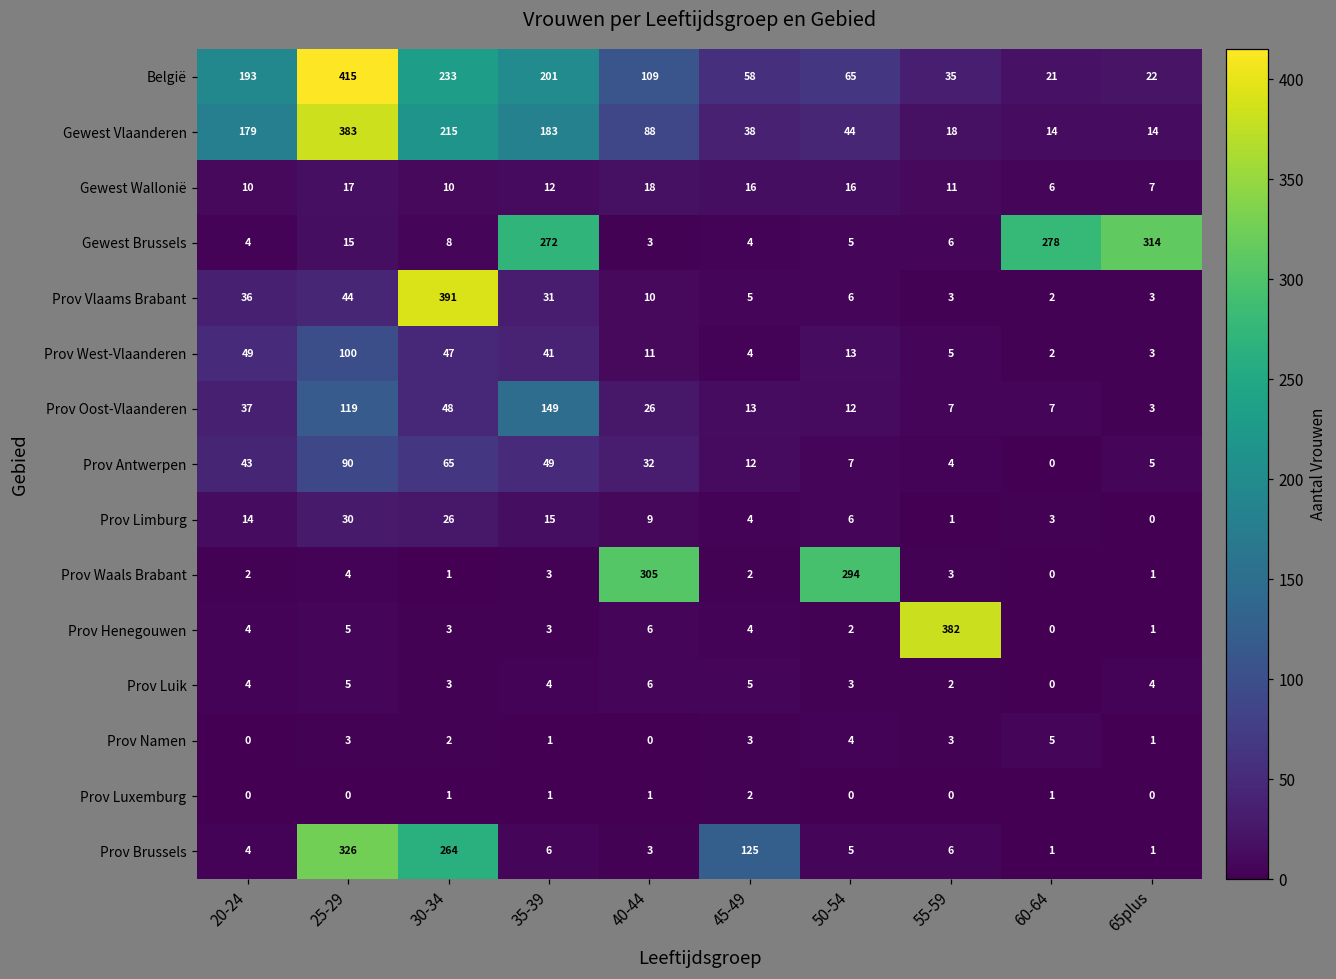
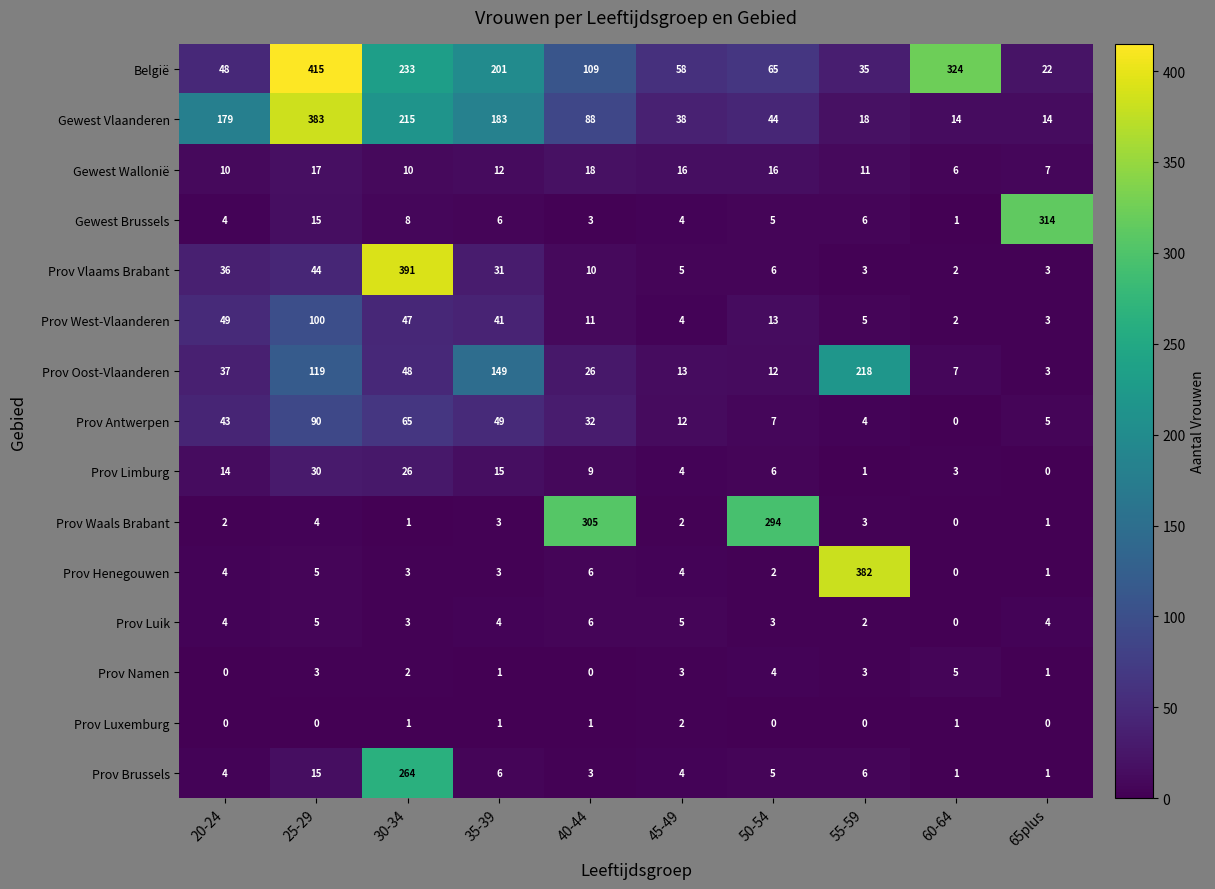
  {
    "België": {
-     "20-24": 193,
+     "20-24": 48,
      "25-29": 415,
      "30-34": 233,
      "35-39": 201,
      "40-44": 109,
      "45-49": 58,
      "50-54": 65,
      "55-59": 35,
-     "60-64": 21,
+     "60-64": 324,
      "65plus": 22
    },
    "Gewest Vlaanderen": {
      "20-24": 179,
      "25-29": 383,
      "30-34": 215,
      "35-39": 183,
      "40-44": 88,
      "45-49": 38,
      "50-54": 44,
      "55-59": 18,
      "60-64": 14,
      "65plus": 14
    },
    "Gewest Wallonië": {
      "20-24": 10,
      "25-29": 17,
      "30-34": 10,
      "35-39": 12,
      "40-44": 18,
      "45-49": 16,
      "50-54": 16,
      "55-59": 11,
      "60-64": 6,
      "65plus": 7
    },
    "Gewest Brussels": {
      "20-24": 4,
      "25-29": 15,
      "30-34": 8,
-     "35-39": 272,
+     "35-39": 6,
      "40-44": 3,
      "45-49": 4,
      "50-54": 5,
      "55-59": 6,
-     "60-64": 278,
+     "60-64": 1,
      "65plus": 314
    },
    "Prov Vlaams Brabant": {
      "20-24": 36,
      "25-29": 44,
      "30-34": 391,
      "35-39": 31,
      "40-44": 10,
      "45-49": 5,
      "50-54": 6,
      "55-59": 3,
      "60-64": 2,
      "65plus": 3
    },
    "Prov West-Vlaanderen": {
      "20-24": 49,
      "25-29": 100,
      "30-34": 47,
      "35-39": 41,
      "40-44": 11,
      "45-49": 4,
      "50-54": 13,
      "55-59": 5,
      "60-64": 2,
      "65plus": 3
    },
    "Prov Oost-Vlaanderen": {
      "20-24": 37,
      "25-29": 119,
      "30-34": 48,
      "35-39": 149,
      "40-44": 26,
      "45-49": 13,
      "50-54": 12,
-     "55-59": 7,
+     "55-59": 218,
      "60-64": 7,
      "65plus": 3
    },
    "Prov Antwerpen": {
      "20-24": 43,
      "25-29": 90,
      "30-34": 65,
      "35-39": 49,
      "40-44": 32,
      "45-49": 12,
      "50-54": 7,
      "55-59": 4,
      "60-64": 0,
      "65plus": 5
    },
    "Prov Limburg": {
      "20-24": 14,
      "25-29": 30,
      "30-34": 26,
      "35-39": 15,
      "40-44": 9,
      "45-49": 4,
      "50-54": 6,
      "55-59": 1,
      "60-64": 3,
      "65plus": 0
    },
    "Prov Waals Brabant": {
      "20-24": 2,
      "25-29": 4,
      "30-34": 1,
      "35-39": 3,
      "40-44": 305,
      "45-49": 2,
      "50-54": 294,
      "55-59": 3,
      "60-64": 0,
      "65plus": 1
    },
    "Prov Henegouwen": {
      "20-24": 4,
      "25-29": 5,
      "30-34": 3,
      "35-39": 3,
      "40-44": 6,
      "45-49": 4,
      "50-54": 2,
      "55-59": 382,
      "60-64": 0,
      "65plus": 1
    },
    "Prov Luik": {
      "20-24": 4,
      "25-29": 5,
      "30-34": 3,
      "35-39": 4,
      "40-44": 6,
      "45-49": 5,
      "50-54": 3,
      "55-59": 2,
      "60-64": 0,
      "65plus": 4
    },
    "Prov Namen": {
      "20-24": 0,
      "25-29": 3,
      "30-34": 2,
      "35-39": 1,
      "40-44": 0,
      "45-49": 3,
      "50-54": 4,
      "55-59": 3,
      "60-64": 5,
      "65plus": 1
    },
    "Prov Luxemburg": {
      "20-24": 0,
      "25-29": 0,
      "30-34": 1,
      "35-39": 1,
      "40-44": 1,
      "45-49": 2,
      "50-54": 0,
      "55-59": 0,
      "60-64": 1,
      "65plus": 0
    },
    "Prov Brussels": {
      "20-24": 4,
-     "25-29": 326,
+     "25-29": 15,
      "30-34": 264,
      "35-39": 6,
      "40-44": 3,
-     "45-49": 125,
+     "45-49": 4,
      "50-54": 5,
      "55-59": 6,
      "60-64": 1,
      "65plus": 1
    }
  }
